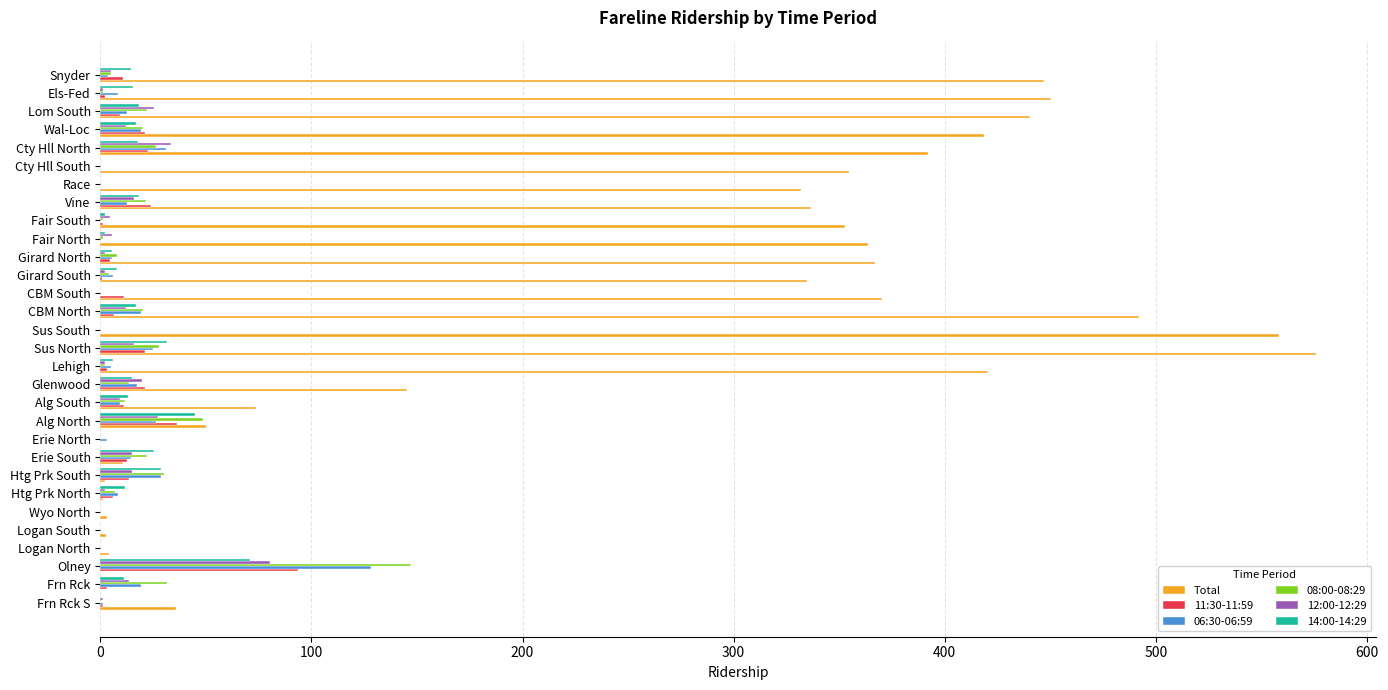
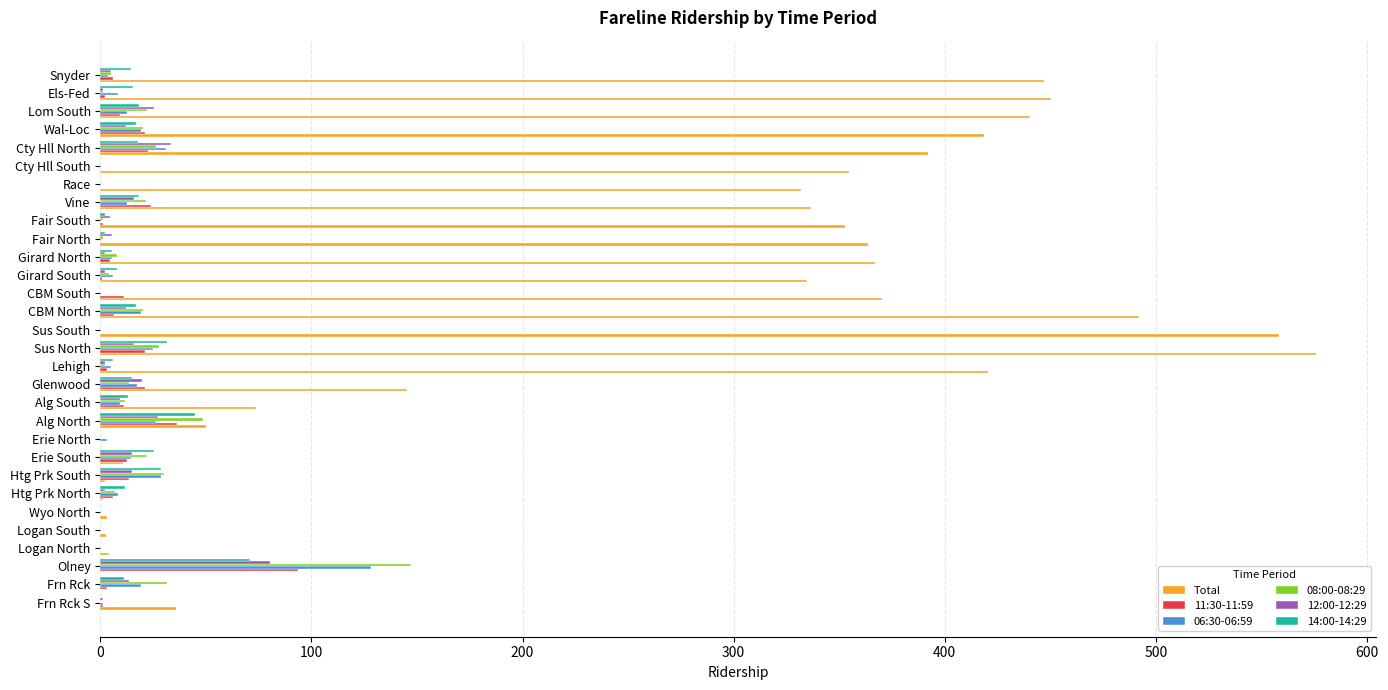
  {
    "Total": {
      "Snyder": 447,
      "Els-Fed": 450,
      "Lom South": 440,
      "Wal-Loc": 419,
      "Cty Hll North": 392,
      "Cty Hll South": 355,
      "Race": 332,
      "Vine": 337,
      "Fair South": 353,
      "Fair North": 364,
      "Girard North": 367,
      "Girard South": 335,
      "CBM South": 370,
      "CBM North": 492,
      "Sus South": 558,
      "Sus North": 576,
      "Lehigh": 421,
      "Glenwood": 145,
      "Alg South": 74,
      "Alg North": 50,
      "Erie North": 0,
      "Erie South": 11,
      "Htg Prk South": 2,
      "Wyo North": 3,
      "Logan South": 2,
      "Logan North": 4,
      "Olney": 0,
      "Frn Rck": 0,
      "Frn Rck S": 36
    },
    "11:30-11:59": {
-     "Snyder": 11,
+     "Snyder": 6,
      "Els-Fed": 2,
      "Lom South": 9,
      "Wal-Loc": 21,
      "Cty Hll North": 23,
      "Cty Hll South": 0,
      "Race": 0,
      "Vine": 24,
      "Fair North": 0,
      "Girard North": 5,
      "CBM South": 11,
      "CBM North": 7,
      "Sus South": 0,
      "Sus North": 21,
      "Lehigh": 3,
      "Glenwood": 21,
      "Alg South": 11,
      "Alg North": 36,
      "Erie North": 0,
      "Erie South": 13,
      "Htg Prk South": 14,
      "Htg Prk North": 6,
      "Wyo North": 0,
      "Logan South": 0,
      "Logan North": 0,
      "Olney": 93,
      "Frn Rck": 3,
      "Frn Rck S": 1
    },
    "06:30-06:59": {
      "Snyder": 4,
      "Els-Fed": 8,
      "Lom South": 13,
      "Wal-Loc": 19,
      "Cty Hll North": 31,
      "Cty Hll South": 0,
      "Race": 0,
      "Vine": 12,
      "Fair South": 0,
      "Fair North": 0,
      "Girard North": 6,
      "Girard South": 6,
      "CBM South": 0,
      "CBM North": 19,
      "Sus South": 0,
      "Sus North": 25,
      "Lehigh": 5,
      "Glenwood": 17,
      "Alg South": 9,
      "Alg North": 26,
      "Erie North": 3,
      "Erie South": 14,
      "Htg Prk South": 29,
      "Htg Prk North": 8,
      "Wyo North": 0,
      "Logan South": 0,
      "Logan North": 0,
      "Olney": 128,
      "Frn Rck": 19,
      "Frn Rck S": 1
    },
    "08:00-08:29": {
      "Snyder": 5,
      "Lom South": 22,
      "Wal-Loc": 20,
      "Cty Hll North": 26,
      "Cty Hll South": 0,
      "Race": 0,
      "Vine": 22,
      "Girard North": 8,
      "Girard South": 4,
      "CBM South": 0,
      "CBM North": 20,
      "Sus South": 0,
      "Sus North": 28,
      "Lehigh": 2,
      "Glenwood": 14,
      "Alg South": 12,
      "Alg North": 49,
      "Erie North": 0,
      "Erie South": 22,
      "Htg Prk South": 30,
      "Htg Prk North": 7,
      "Wyo North": 0,
      "Logan South": 0,
      "Logan North": 0,
      "Olney": 147,
      "Frn Rck": 31,
      "Frn Rck S": 0
    },
    "12:00-12:29": {
      "Snyder": 5,
      "Lom South": 25,
      "Wal-Loc": 12,
      "Cty Hll North": 33,
      "Cty Hll South": 0,
      "Race": 0,
      "Vine": 16,
      "Fair South": 5,
      "Fair North": 6,
      "Girard North": 2,
      "Girard South": 2,
      "CBM South": 0,
      "CBM North": 12,
      "Sus South": 0,
      "Sus North": 16,
      "Lehigh": 2,
      "Glenwood": 20,
      "Alg South": 9,
      "Alg North": 27,
      "Erie North": 0,
      "Erie South": 15,
      "Htg Prk South": 15,
      "Htg Prk North": 2,
      "Wyo North": 0,
      "Logan South": 0,
      "Logan North": 0,
      "Olney": 80,
      "Frn Rck": 13,
      "Frn Rck S": 1
    },
    "14:00-14:29": {
      "Snyder": 15,
      "Els-Fed": 15,
      "Lom South": 19,
      "Wal-Loc": 17,
      "Cty Hll North": 18,
      "Cty Hll South": 0,
      "Race": 0,
      "Vine": 18,
      "Fair South": 2,
      "Fair North": 2,
      "Girard North": 6,
      "Girard South": 8,
      "CBM South": 0,
      "CBM North": 17,
      "Sus South": 0,
      "Sus North": 32,
      "Lehigh": 6,
      "Glenwood": 15,
      "Alg South": 13,
      "Alg North": 45,
      "Erie North": 0,
      "Erie South": 25,
      "Htg Prk South": 29,
      "Htg Prk North": 12,
      "Wyo North": 0,
      "Logan South": 0,
      "Logan North": 0,
      "Olney": 71,
      "Frn Rck": 11,
      "Frn Rck S": 0
    }
  }
